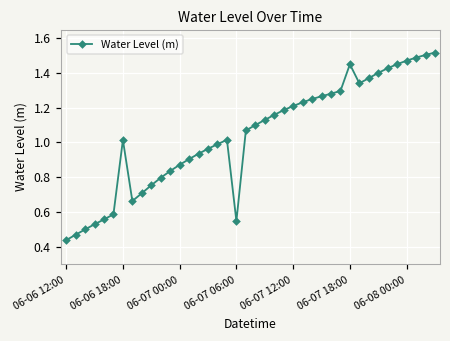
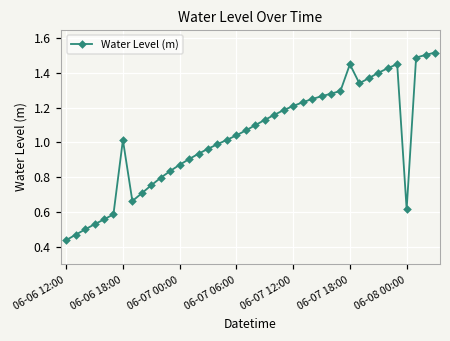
  {
    "06-06 12:00": 0.44,
    "06-06 18:00": 1.01,
    "06-07 00:00": 0.87,
-   "06-07 06:00": 0.55,
+   "06-07 06:00": 1.04,
    "06-07 12:00": 1.21,
    "06-07 18:00": 1.45,
-   "06-08 00:00": 1.47
+   "06-08 00:00": 0.61
  }
